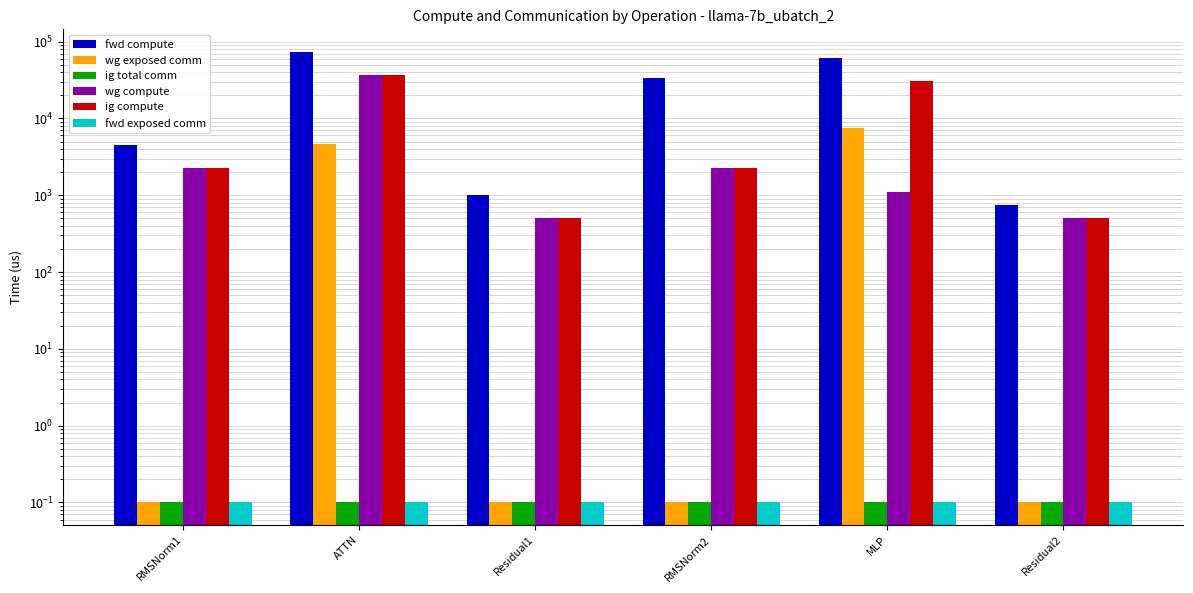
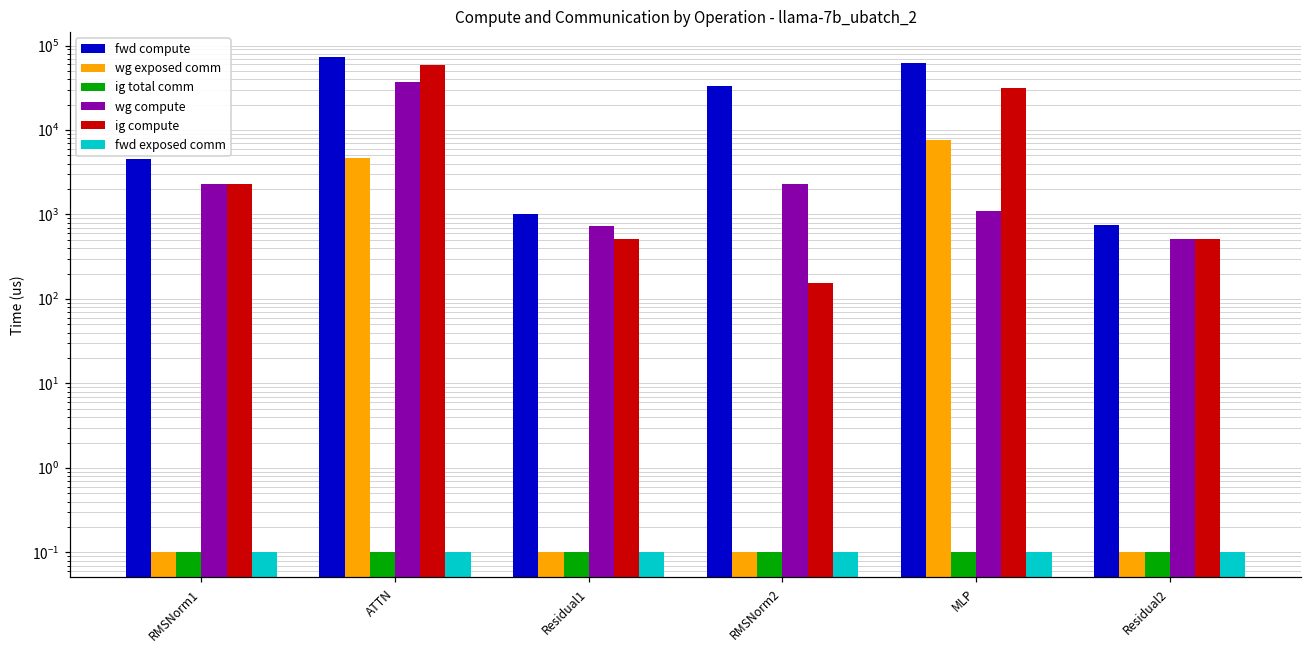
  {
    "fwd compute": {
      "RMSNorm1": 5000,
      "ATTN": 70000,
      "Residual1": 1000,
      "RMSNorm2": 33000,
      "MLP": 60000,
      "Residual2": 700
    },
    "wg exposed comm": {
      "RMSNorm1": 0.10,
      "ATTN": 5000,
      "Residual1": 0.10,
      "RMSNorm2": 0.10,
      "MLP": 8000,
      "Residual2": 0.10
    },
    "ig total comm": {
      "RMSNorm1": 0.10,
      "ATTN": 0.10,
      "Residual1": 0.10,
      "RMSNorm2": 0.10,
      "MLP": 0.10,
      "Residual2": 0.10
    },
    "wg compute": {
      "RMSNorm1": 2300,
      "ATTN": 40000,
-     "Residual1": 500,
+     "Residual1": 700,
      "RMSNorm2": 2300,
      "MLP": 1100,
      "Residual2": 500
    },
    "ig compute": {
      "RMSNorm1": 2300,
-     "ATTN": 40000,
+     "ATTN": 60000,
      "Residual1": 500,
-     "RMSNorm2": 2300,
+     "RMSNorm2": 150,
      "MLP": 31000,
      "Residual2": 500
    },
    "fwd exposed comm": {
      "RMSNorm1": 0.10,
      "ATTN": 0.10,
      "Residual1": 0.10,
      "RMSNorm2": 0.10,
      "MLP": 0.10,
      "Residual2": 0.10
    }
  }
